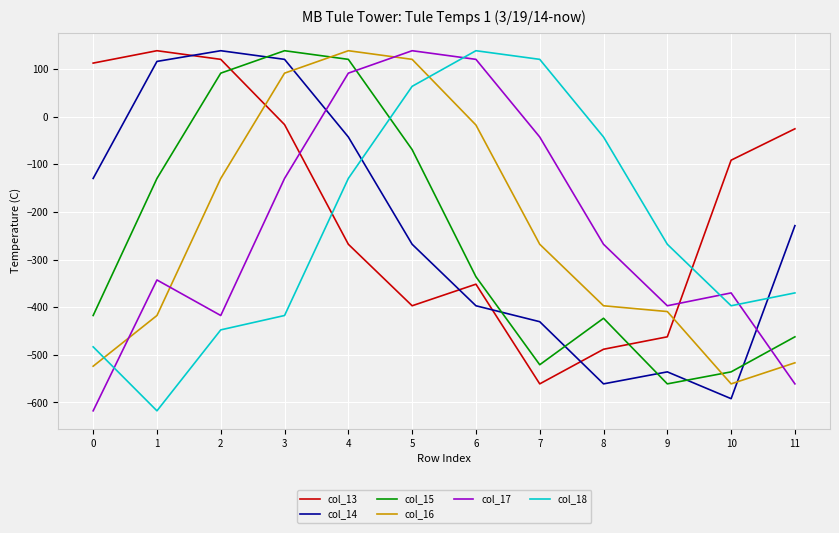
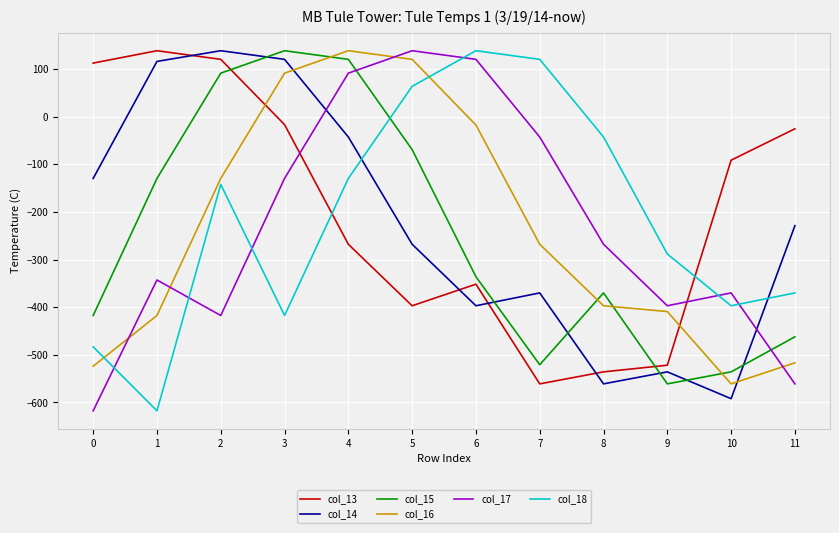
  {
    "col_13": {
      "0": 110,
      "1": 140,
      "2": 120,
      "3": -20,
      "4": -270,
      "5": -400,
      "6": -350,
      "7": -560,
-     "8": -490,
-     "9": -460,
+     "8": -540,
+     "9": -520,
      "10": -90,
      "11": -30
    },
    "col_14": {
      "0": -130,
      "1": 120,
      "2": 140,
      "3": 120,
      "4": -40,
      "5": -270,
      "6": -400,
-     "7": -430,
+     "7": -370,
      "8": -560,
      "9": -540,
      "10": -590,
      "11": -230
    },
    "col_15": {
      "0": -420,
      "1": -130,
      "2": 90,
      "3": 140,
      "4": 120,
      "5": -70,
      "6": -340,
      "7": -520,
-     "8": -420,
+     "8": -370,
      "9": -560,
      "10": -540,
      "11": -460
    },
    "col_16": {
      "0": -520,
      "1": -420,
      "2": -130,
      "3": 90,
      "4": 140,
      "5": 120,
      "6": -20,
      "7": -270,
      "8": -400,
      "9": -410,
      "10": -560,
      "11": -520
    },
    "col_17": {
      "0": -620,
      "1": -340,
      "2": -420,
      "3": -130,
      "4": 90,
      "5": 140,
      "6": 120,
      "7": -40,
      "8": -270,
      "9": -400,
      "10": -370,
      "11": -560
    },
    "col_18": {
      "0": -480,
      "1": -620,
-     "2": -450,
+     "2": -140,
      "3": -420,
      "4": -130,
      "5": 60,
      "6": 140,
      "7": 120,
      "8": -40,
-     "9": -270,
+     "9": -290,
      "10": -400,
      "11": -370
    }
  }
